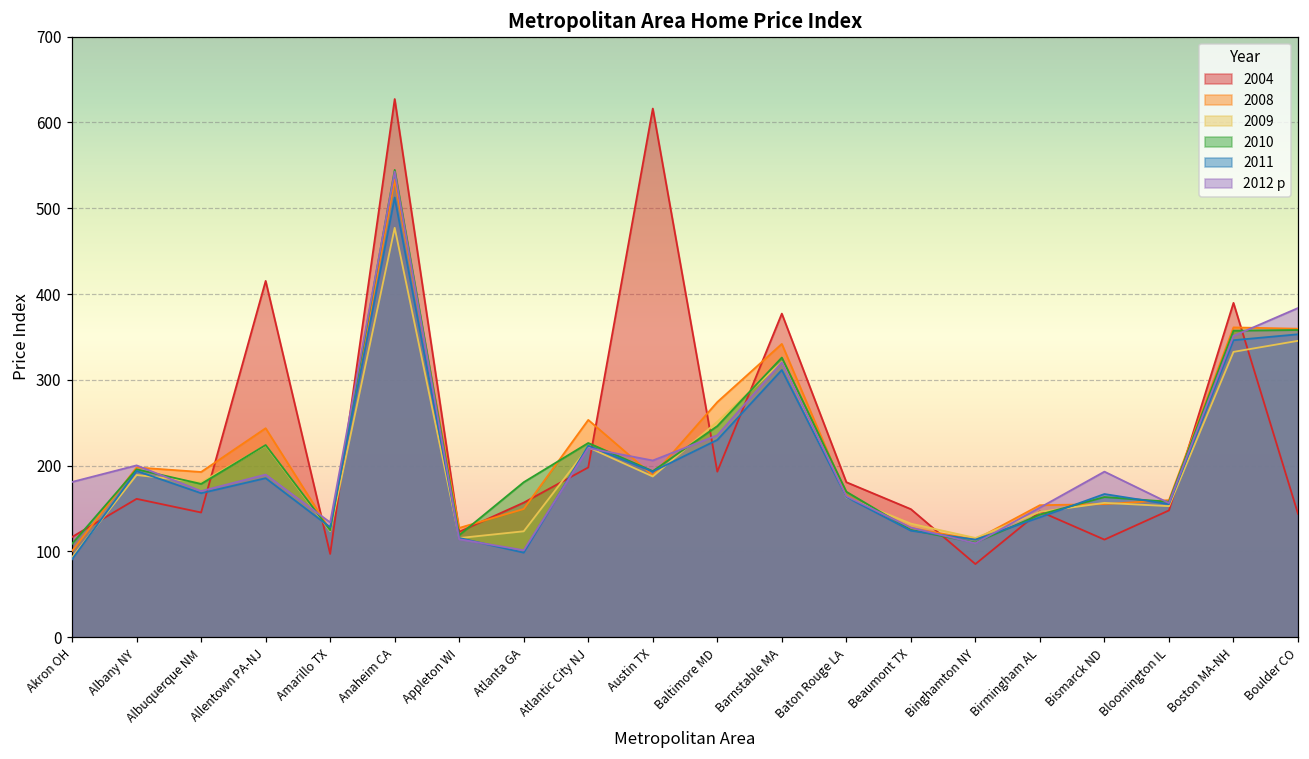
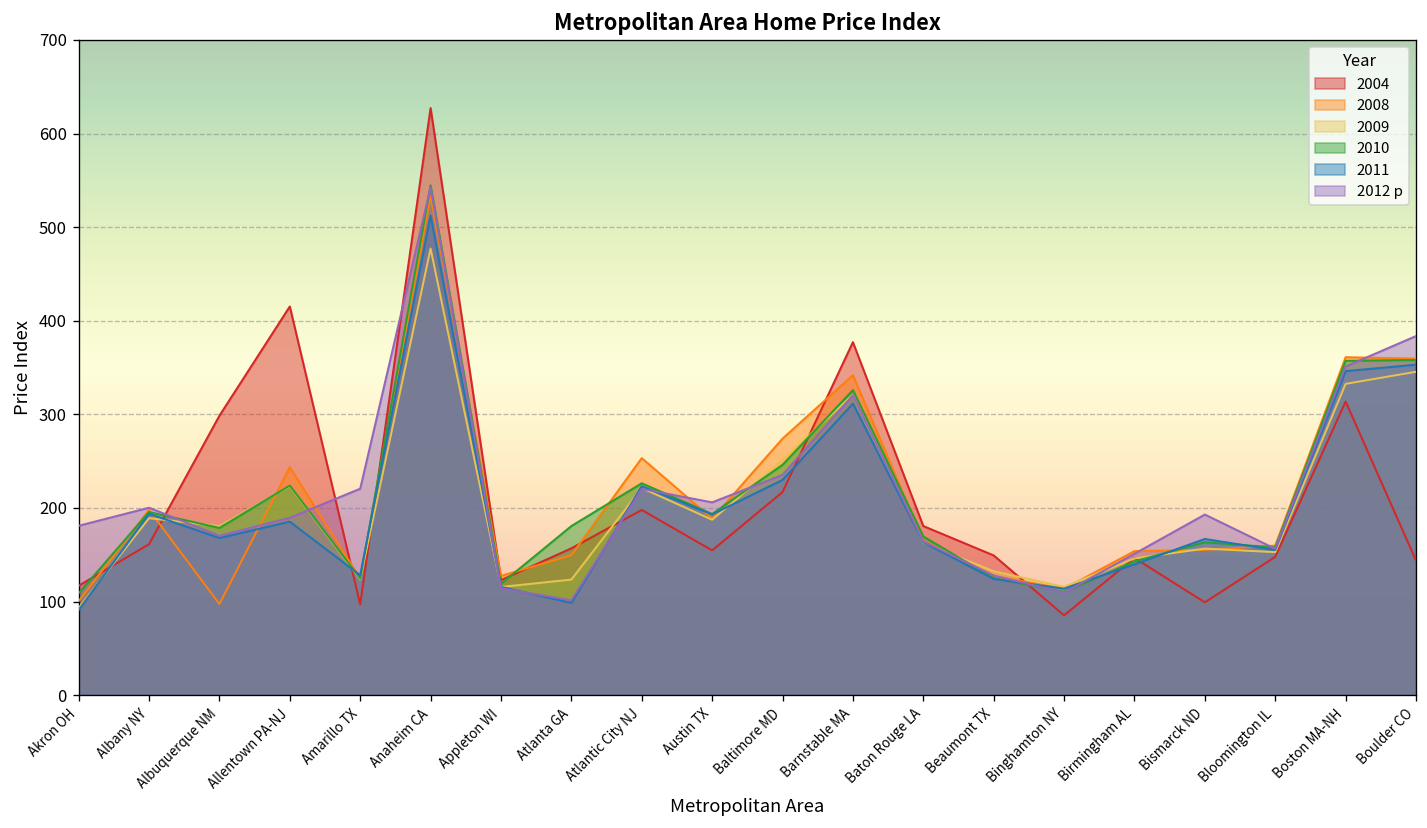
  {
    "2004": {
      "Akron OH": 120,
      "Albany NY": 160,
-     "Albuquerque NM": 150,
+     "Albuquerque NM": 300,
      "Allentown PA-NJ": 420,
      "Amarillo TX": 100,
      "Anaheim CA": 630,
      "Appleton WI": 120,
      "Atlanta GA": 160,
      "Atlantic City NJ": 200,
-     "Austin TX": 620,
-     "Baltimore MD": 190,
+     "Austin TX": 150,
+     "Baltimore MD": 220,
      "Barnstable MA": 380,
      "Baton Rouge LA": 180,
      "Beaumont TX": 150,
      "Binghamton NY": 90,
-     "Bismarck ND": 110,
+     "Bismarck ND": 100,
      "Bloomington IL": 150,
-     "Boston MA-NH": 390,
+     "Boston MA-NH": 310,
      "Boulder CO": 140
    },
    "2008": {
      "Akron OH": 100,
-     "Albuquerque NM": 190,
+     "Albuquerque NM": 100,
      "Allentown PA-NJ": 240,
      "Anaheim CA": 530,
      "Appleton WI": 130,
      "Atlanta GA": 150,
      "Atlantic City NJ": 250,
      "Baltimore MD": 270,
      "Barnstable MA": 340,
      "Boston MA-NH": 360
    },
    "2009": {
      "Albany NY": 190,
      "Anaheim CA": 480,
      "Atlanta GA": 120,
      "Baltimore MD": 250,
      "Beaumont TX": 130,
      "Boston MA-NH": 330,
      "Boulder CO": 350
    },
    "2010": {
      "Akron OH": 110,
      "Appleton WI": 120,
      "Atlanta GA": 180,
      "Baltimore MD": 250,
      "Barnstable MA": 330,
      "Baton Rouge LA": 170,
      "Bismarck ND": 160,
      "Boston MA-NH": 360
    },
    "2011": {
      "Allentown PA-NJ": 190,
      "Amarillo TX": 130,
      "Anaheim CA": 510,
      "Baltimore MD": 230,
      "Barnstable MA": 310,
      "Bismarck ND": 170,
      "Boston MA-NH": 350,
      "Boulder CO": 350
    },
    "2012 p": {
      "Akron OH": 180,
      "Allentown PA-NJ": 190,
-     "Amarillo TX": 130,
+     "Amarillo TX": 220,
      "Austin TX": 210,
      "Baltimore MD": 240,
      "Bismarck ND": 190,
      "Boston MA-NH": 350,
      "Boulder CO": 380
    }
  }
